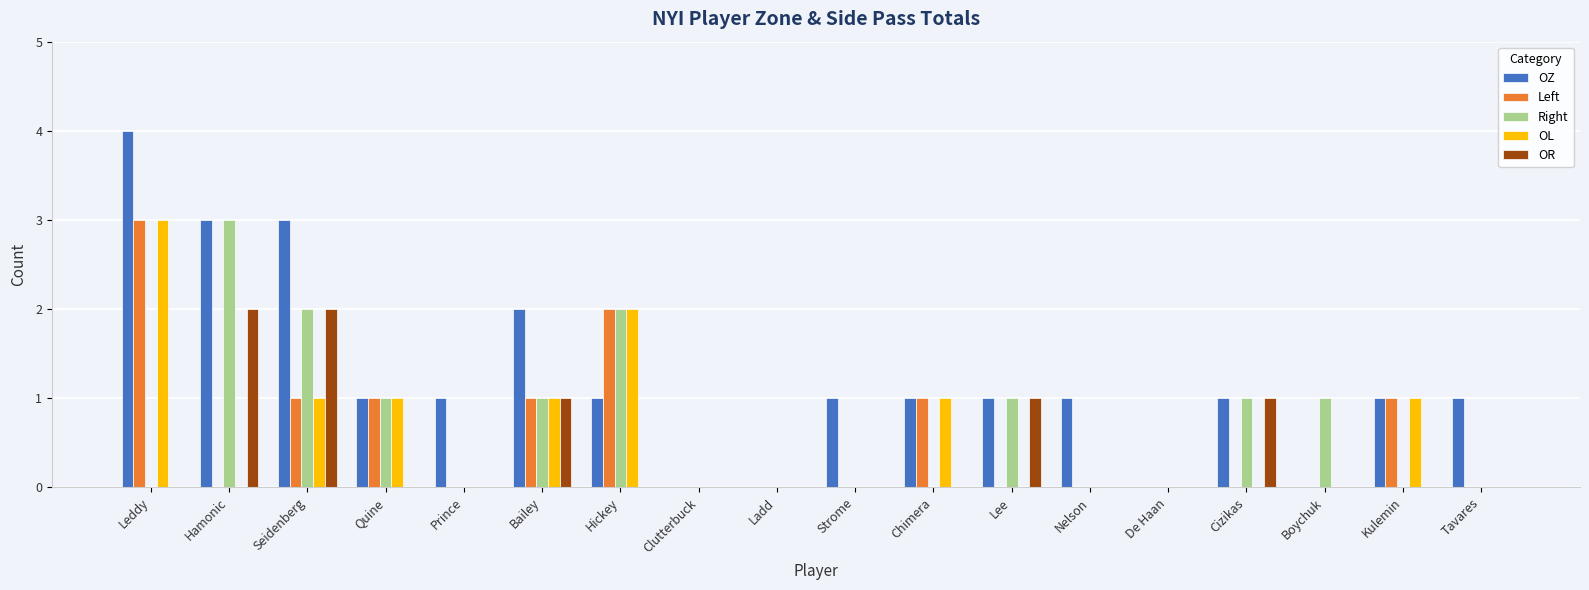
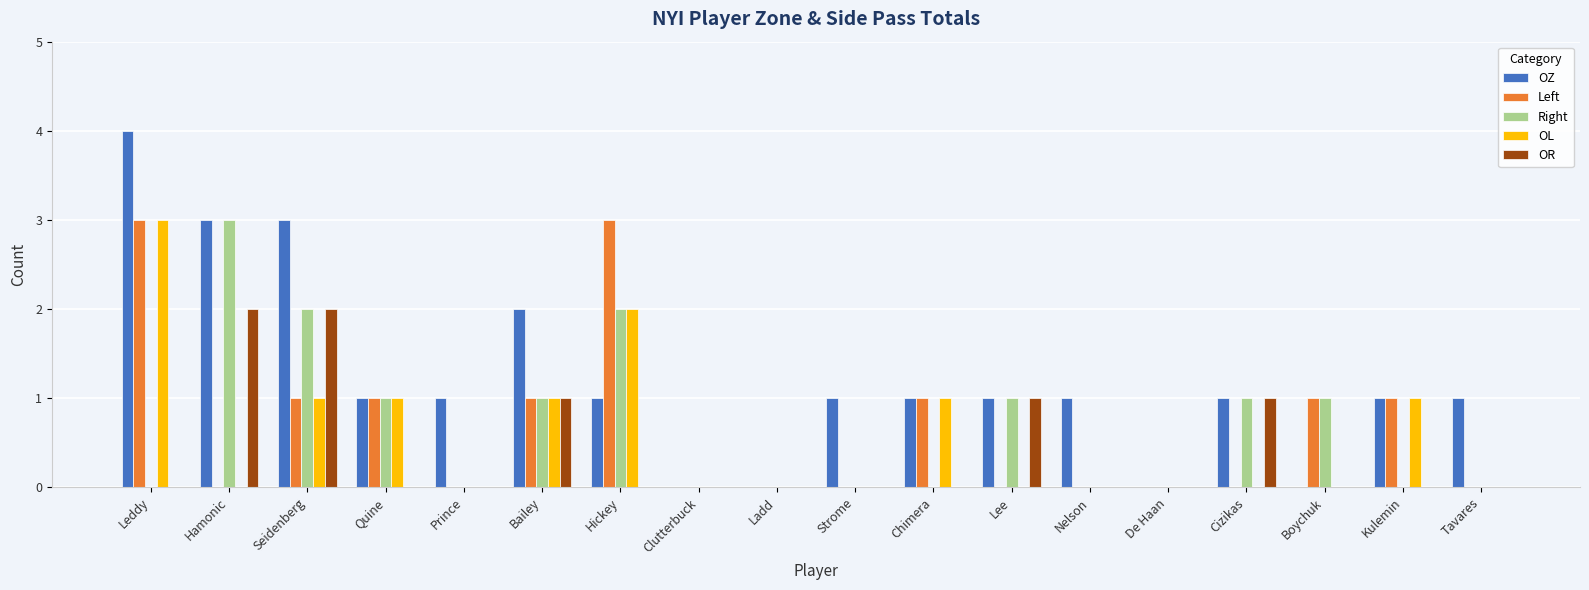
  {
    "OZ": {
      "Leddy": 4,
      "Hamonic": 3,
      "Seidenberg": 3,
      "Quine": 1,
      "Prince": 1,
      "Bailey": 2,
      "Hickey": 1,
      "Clutterbuck": 0,
      "Ladd": 0,
      "Strome": 1,
      "Chimera": 1,
      "Lee": 1,
      "Nelson": 1,
      "De Haan": 0,
      "Cizikas": 1,
      "Boychuk": 0,
      "Kulemin": 1,
      "Tavares": 1
    },
    "Left": {
      "Leddy": 3,
      "Hamonic": 0,
      "Seidenberg": 1,
      "Quine": 1,
      "Prince": 0,
      "Bailey": 1,
-     "Hickey": 2,
+     "Hickey": 3,
      "Clutterbuck": 0,
      "Ladd": 0,
      "Strome": 0,
      "Chimera": 1,
      "Lee": 0,
      "Nelson": 0,
      "De Haan": 0,
      "Cizikas": 0,
-     "Boychuk": 0,
+     "Boychuk": 1,
      "Kulemin": 1,
      "Tavares": 0
    },
    "Right": {
      "Leddy": 0,
      "Hamonic": 3,
      "Seidenberg": 2,
      "Quine": 1,
      "Prince": 0,
      "Bailey": 1,
      "Hickey": 2,
      "Clutterbuck": 0,
      "Ladd": 0,
      "Strome": 0,
      "Chimera": 0,
      "Lee": 1,
      "Nelson": 0,
      "De Haan": 0,
      "Cizikas": 1,
      "Boychuk": 1,
      "Kulemin": 0,
      "Tavares": 0
    },
    "OL": {
      "Leddy": 3,
      "Hamonic": 0,
      "Seidenberg": 1,
      "Quine": 1,
      "Prince": 0,
      "Bailey": 1,
      "Hickey": 2,
      "Clutterbuck": 0,
      "Ladd": 0,
      "Strome": 0,
      "Chimera": 1,
      "Lee": 0,
      "Nelson": 0,
      "De Haan": 0,
      "Cizikas": 0,
      "Boychuk": 0,
      "Kulemin": 1,
      "Tavares": 0
    },
    "OR": {
      "Leddy": 0,
      "Hamonic": 2,
      "Seidenberg": 2,
      "Quine": 0,
      "Prince": 0,
      "Bailey": 1,
      "Hickey": 0,
      "Clutterbuck": 0,
      "Ladd": 0,
      "Strome": 0,
      "Chimera": 0,
      "Lee": 1,
      "Nelson": 0,
      "De Haan": 0,
      "Cizikas": 1,
      "Boychuk": 0,
      "Kulemin": 0,
      "Tavares": 0
    }
  }
